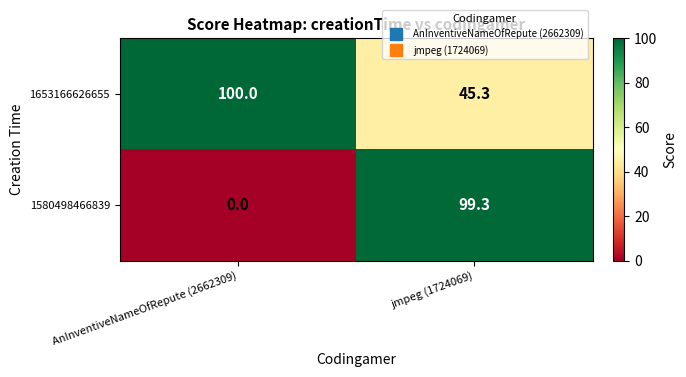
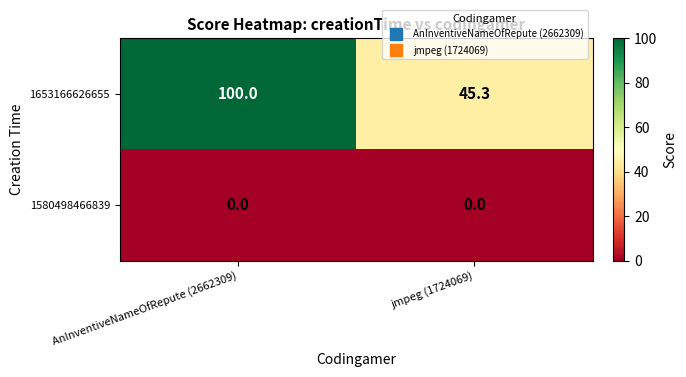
  {
    "1653166626655": {
      "AnInventiveNameOfRepute (2662309)": 100.0,
      "jmpeg (1724069)": 45.3
    },
    "1580498466839": {
      "AnInventiveNameOfRepute (2662309)": 0.0,
-     "jmpeg (1724069)": 99.3
+     "jmpeg (1724069)": 0.0
    }
  }
